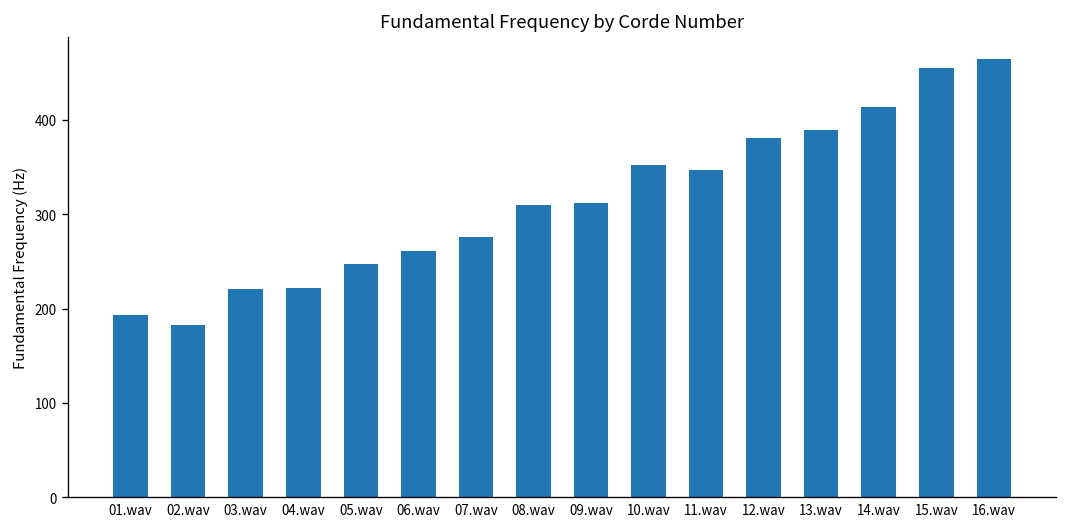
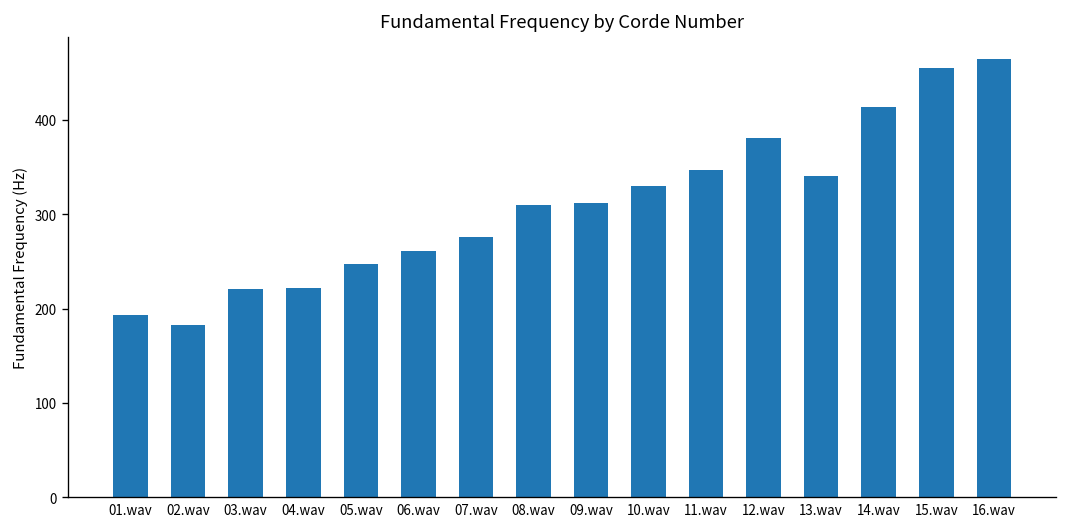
  {
    "01.wav": 190,
    "02.wav": 180,
    "03.wav": 220,
    "04.wav": 220,
    "05.wav": 250,
    "06.wav": 260,
    "07.wav": 280,
    "08.wav": 310,
    "09.wav": 310,
-   "10.wav": 350,
+   "10.wav": 330,
    "11.wav": 350,
    "12.wav": 380,
-   "13.wav": 390,
+   "13.wav": 340,
    "14.wav": 410,
    "15.wav": 450,
    "16.wav": 470
  }
